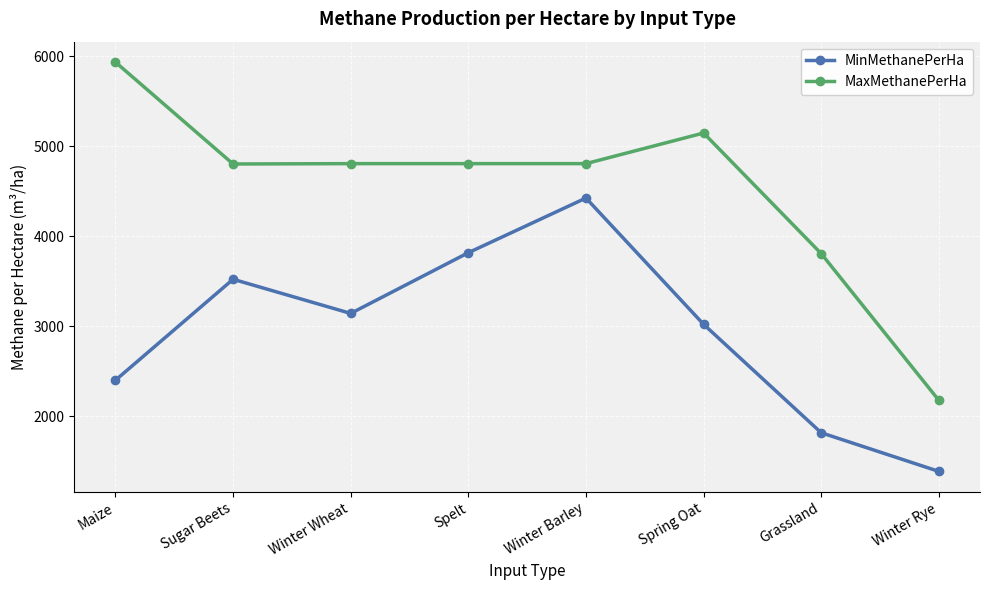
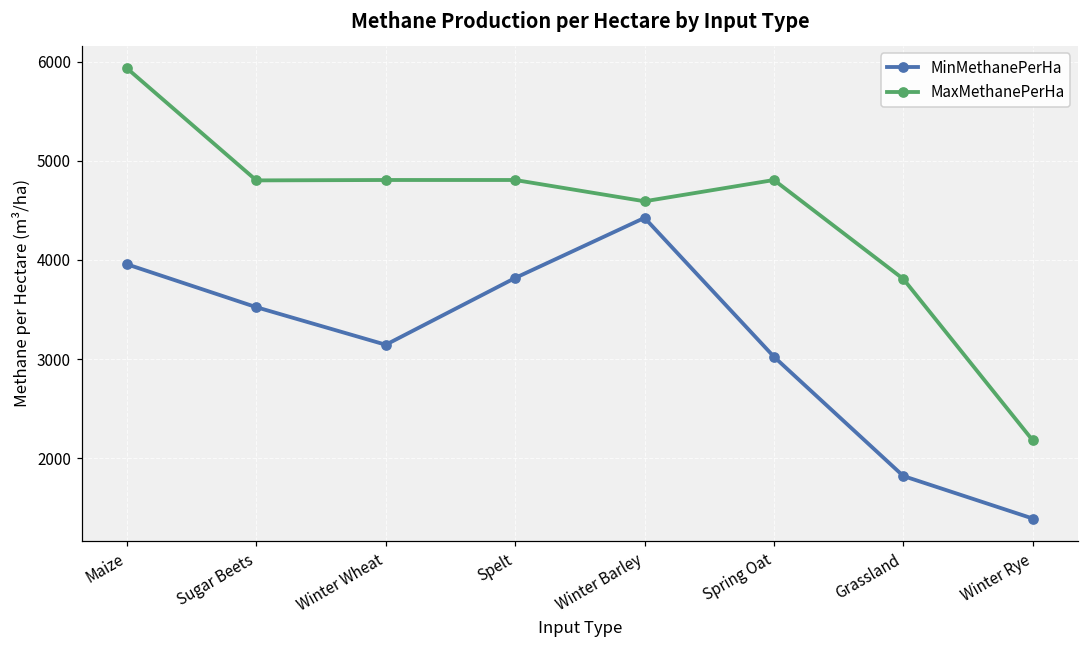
  {
    "MinMethanePerHa": {
-     "Maize": 2400,
+     "Maize": 4000,
      "Sugar Beets": 3500,
      "Winter Wheat": 3100,
      "Spelt": 3800,
      "Winter Barley": 4400,
      "Spring Oat": 3000,
      "Grassland": 1800,
      "Winter Rye": 1400
    },
    "MaxMethanePerHa": {
      "Maize": 5900,
      "Sugar Beets": 4800,
      "Winter Wheat": 4800,
      "Spelt": 4800,
-     "Winter Barley": 4800,
-     "Spring Oat": 5100,
+     "Winter Barley": 4600,
+     "Spring Oat": 4800,
      "Grassland": 3800,
      "Winter Rye": 2200
    }
  }
